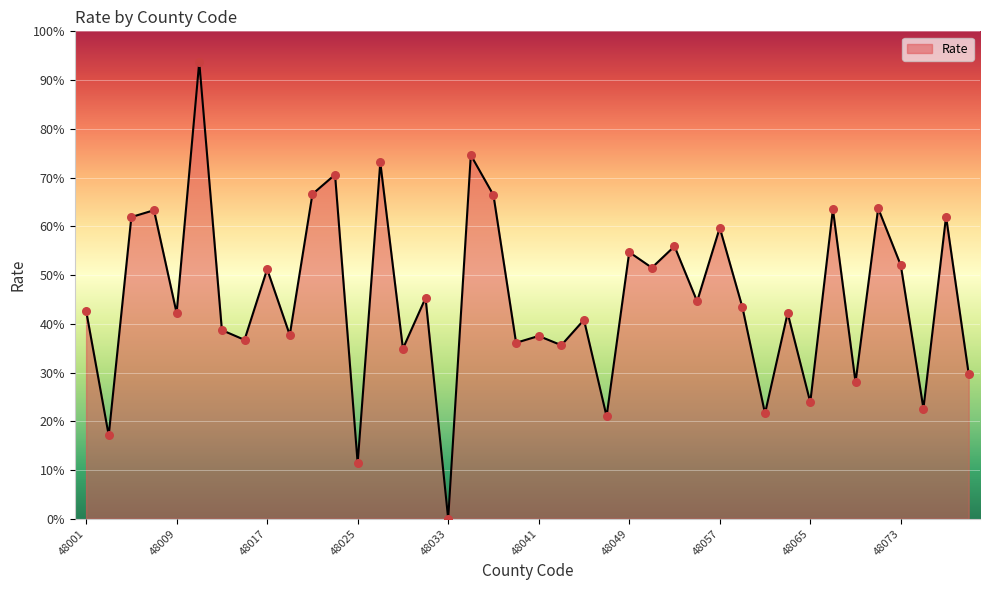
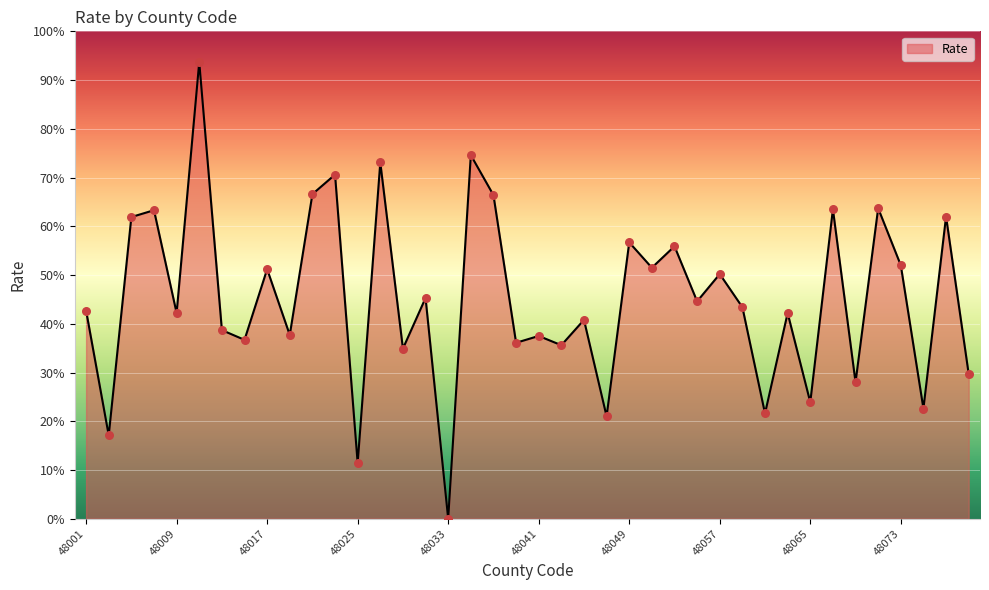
  {
    "48001": "43%",
    "48009": "42%",
    "48017": "51%",
    "48025": "11%",
    "48033": "0%",
    "48041": "38%",
-   "48049": "55%",
-   "48057": "60%",
+   "48049": "57%",
+   "48057": "50%",
    "48065": "24%",
    "48073": "52%"
  }
